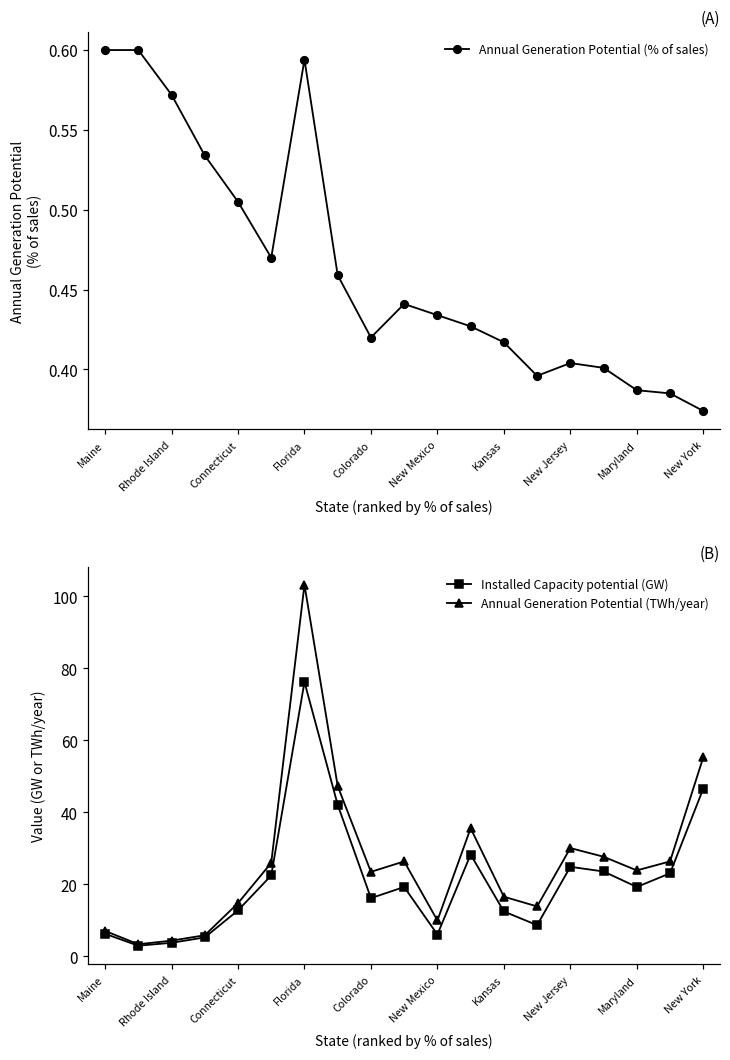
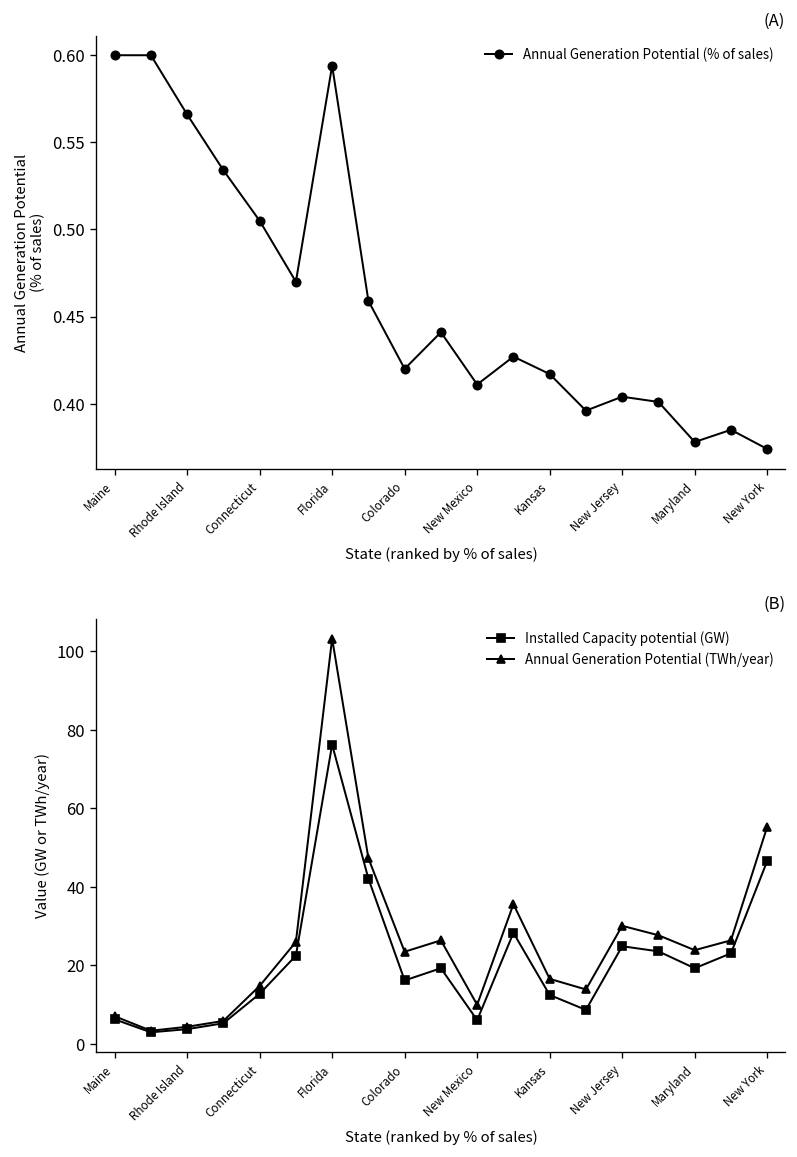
  {
    "(A)": {
      "Maine": 0.600,
-     "Rhode Island": 0.572,
+     "Rhode Island": 0.566,
      "Connecticut": 0.505,
      "Florida": 0.594,
      "Colorado": 0.420,
-     "New Mexico": 0.434,
+     "New Mexico": 0.411,
      "Kansas": 0.417,
      "New Jersey": 0.404,
-     "Maryland": 0.387,
+     "Maryland": 0.378,
      "New York": 0.374
    }
  }
